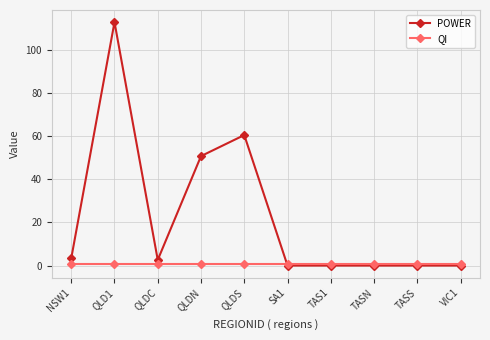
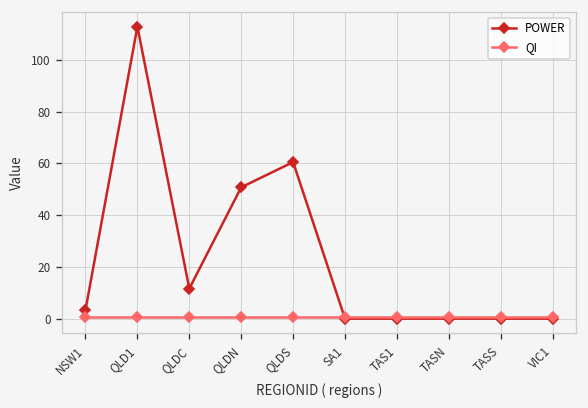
  {
    "POWER": {
      "NSW1": 3,
      "QLD1": 113,
-     "QLDC": 3,
+     "QLDC": 12,
      "QLDN": 51,
      "QLDS": 60
    },
    "QI": {
      "NSW1": 1,
      "QLD1": 1,
      "QLDC": 1,
      "QLDN": 1,
      "QLDS": 1
    }
  }
